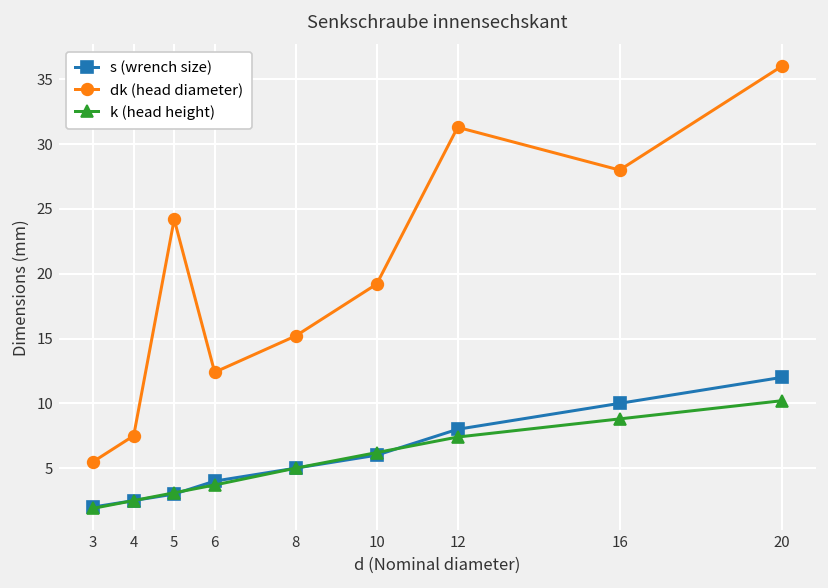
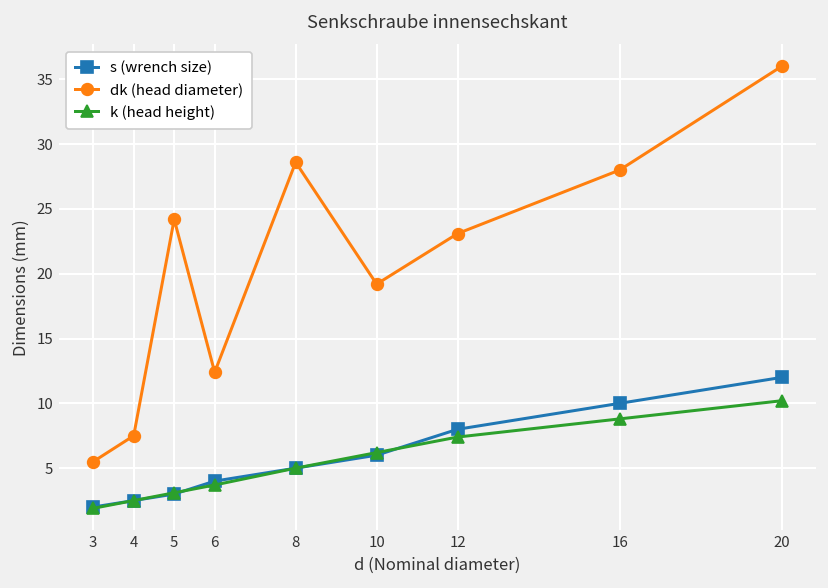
  {
    "s (wrench size)": {
      "6": 4.0,
      "12": 8.0,
      "16": 10.0,
      "20": 12.0
    },
    "dk (head diameter)": {
      "3": 5.5,
      "4": 7.5,
      "5": 24.2,
      "6": 12.4,
-     "8": 15.2,
+     "8": 28.6,
      "10": 19.2,
-     "12": 31.3,
+     "12": 23.1,
      "16": 28.0,
      "20": 36.0
    },
    "k (head height)": {
      "6": 3.7,
      "12": 7.4,
      "16": 8.8,
      "20": 10.2
    }
  }
